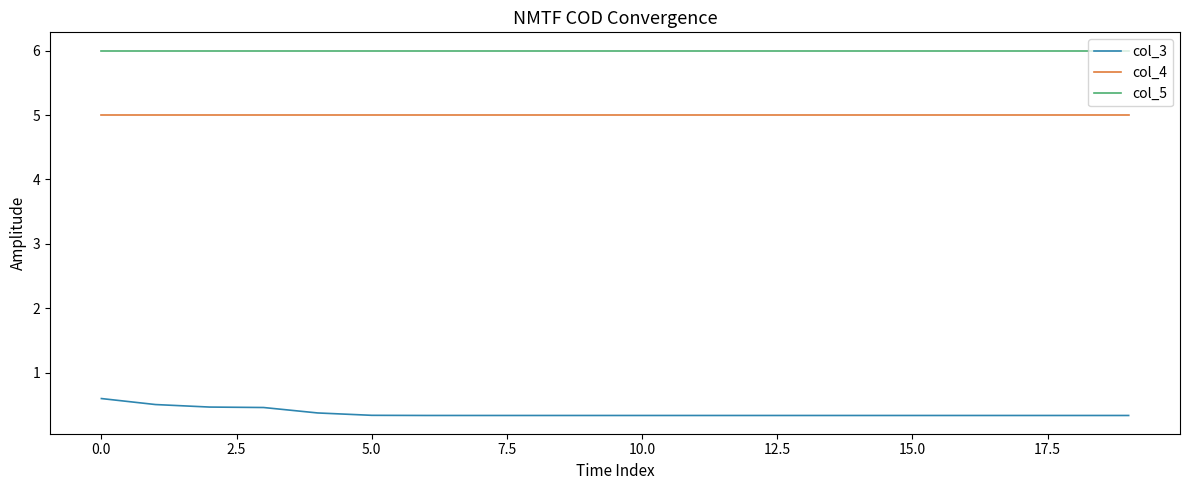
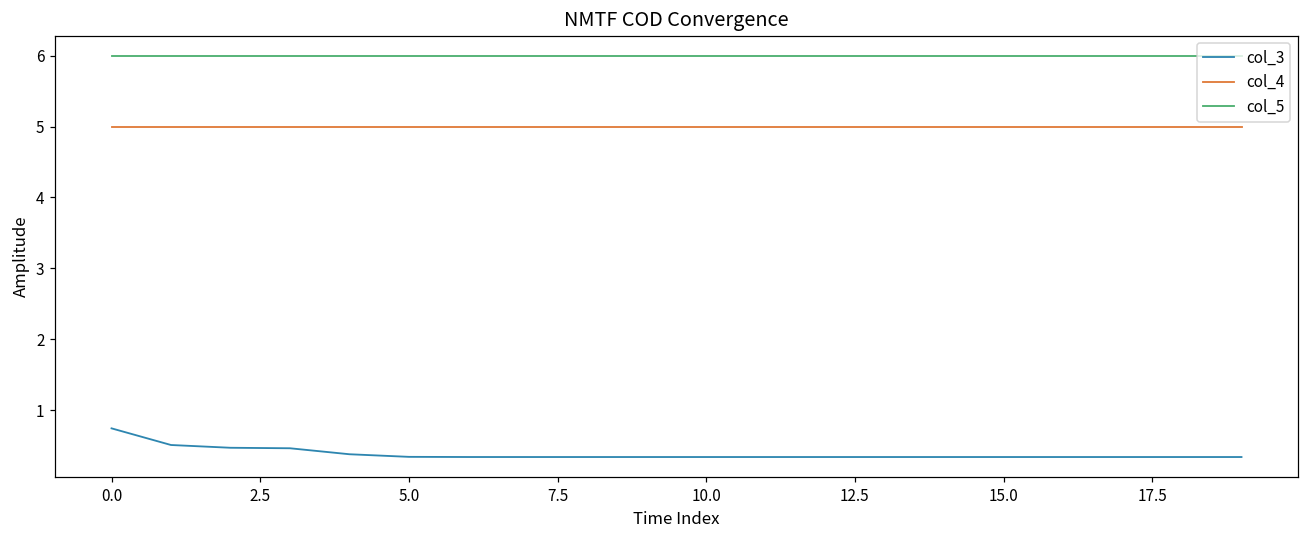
  {
    "col_3": {
-     "0.0": 0.6,
+     "0.0": 0.7,
      "5.0": 0.3,
      "10.0": 0.3,
      "15.0": 0.3
    },
    "col_4": {
      "0.0": 5.0,
      "5.0": 5.0,
      "10.0": 5.0,
      "15.0": 5.0
    },
    "col_5": {
      "0.0": 6.0,
      "5.0": 6.0,
      "10.0": 6.0,
      "15.0": 6.0
    }
  }
